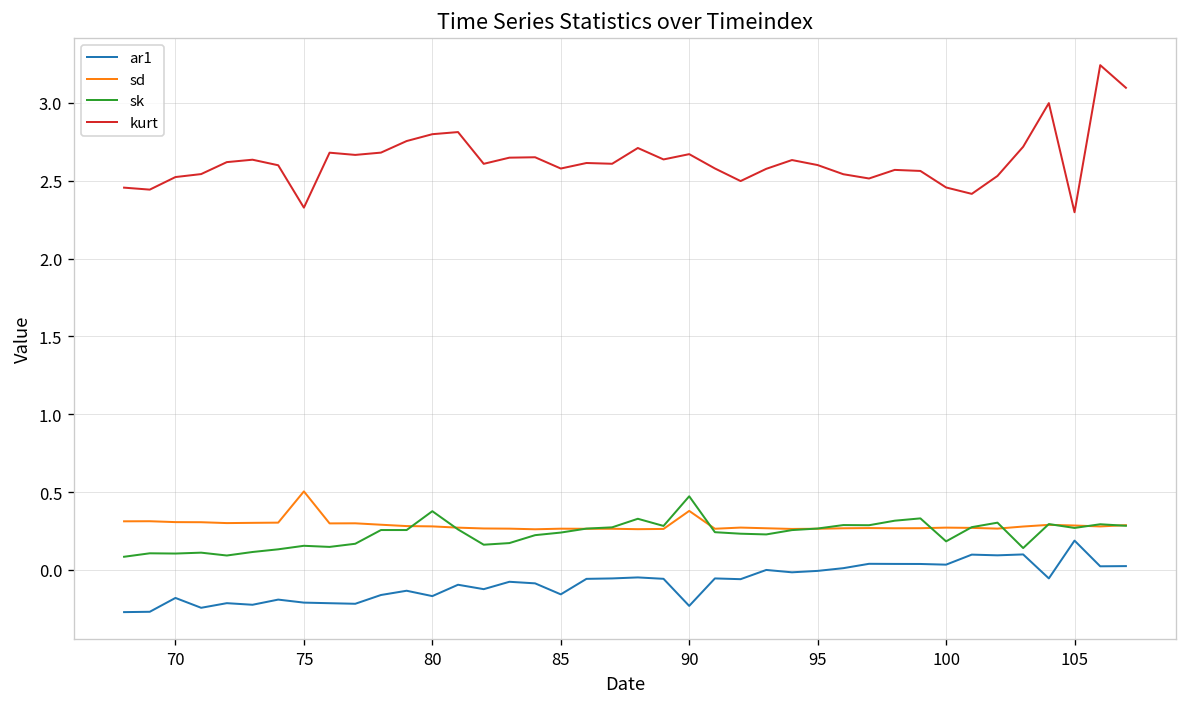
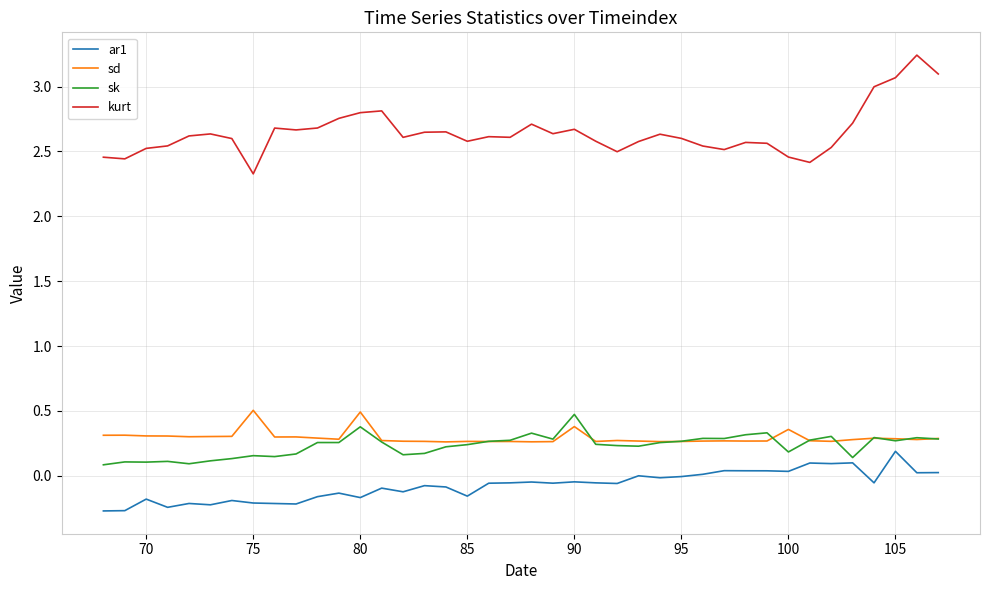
  {
    "ar1": {
      "70": -0.18,
      "75": -0.21,
      "80": -0.17,
      "85": -0.16,
-     "90": -0.23,
+     "90": -0.05,
      "95": -0.01,
      "100": 0.03,
      "105": 0.19
    },
    "sd": {
      "70": 0.31,
      "75": 0.50,
-     "80": 0.28,
+     "80": 0.49,
      "85": 0.27,
      "90": 0.38,
-     "100": 0.27
+     "100": 0.36
    },
    "sk": {
      "70": 0.11,
      "75": 0.16,
      "80": 0.38,
      "85": 0.24,
      "90": 0.47,
      "100": 0.18
    },
    "kurt": {
      "70": 2.52,
      "75": 2.33,
      "80": 2.80,
      "85": 2.58,
      "90": 2.67,
      "95": 2.60,
      "100": 2.46,
-     "105": 2.30
+     "105": 3.07
    }
  }
